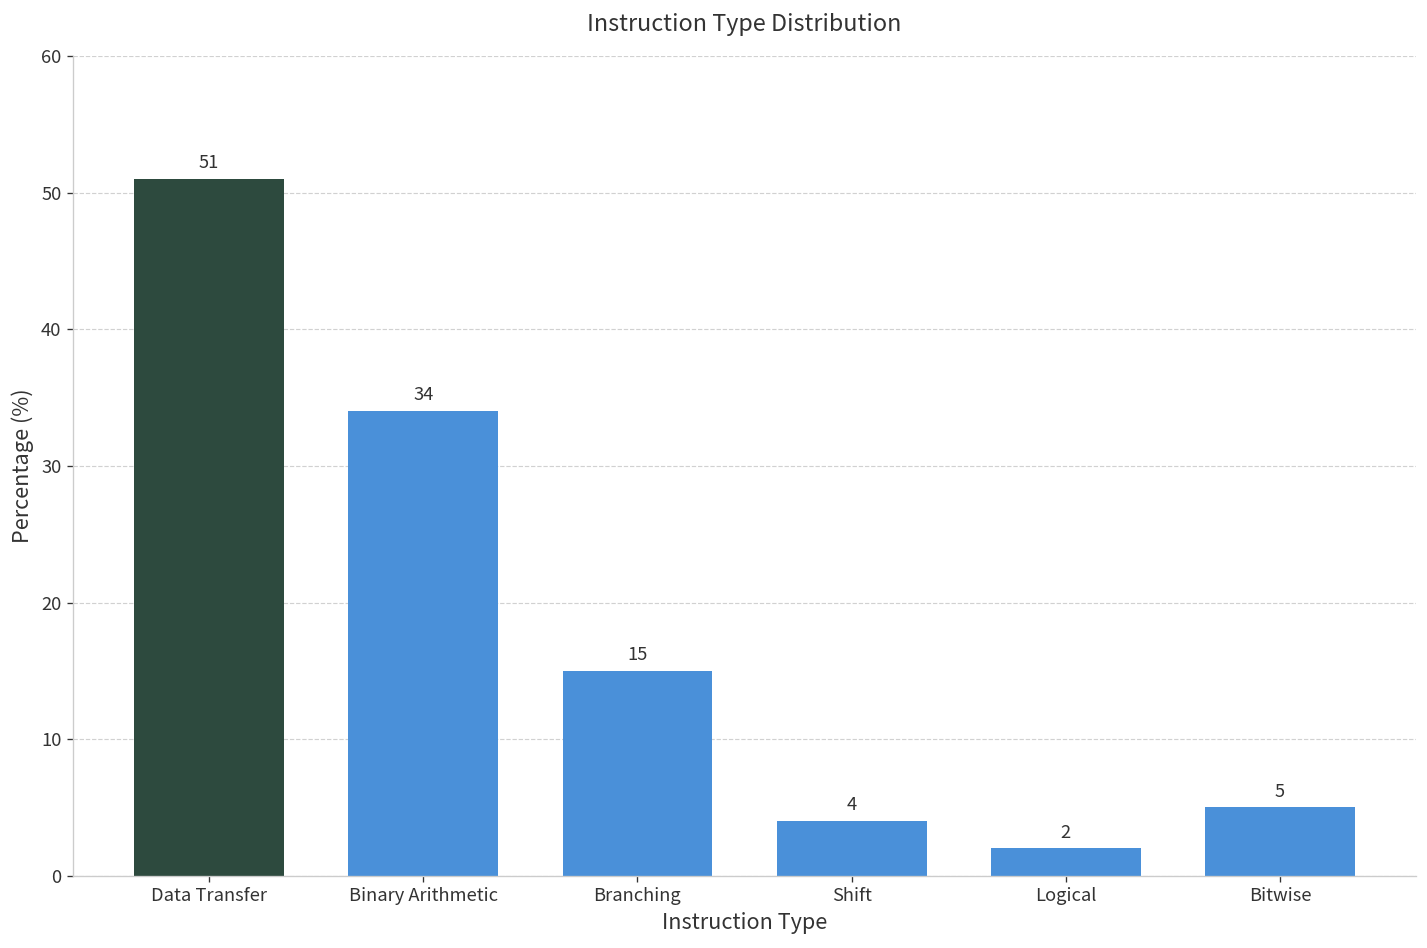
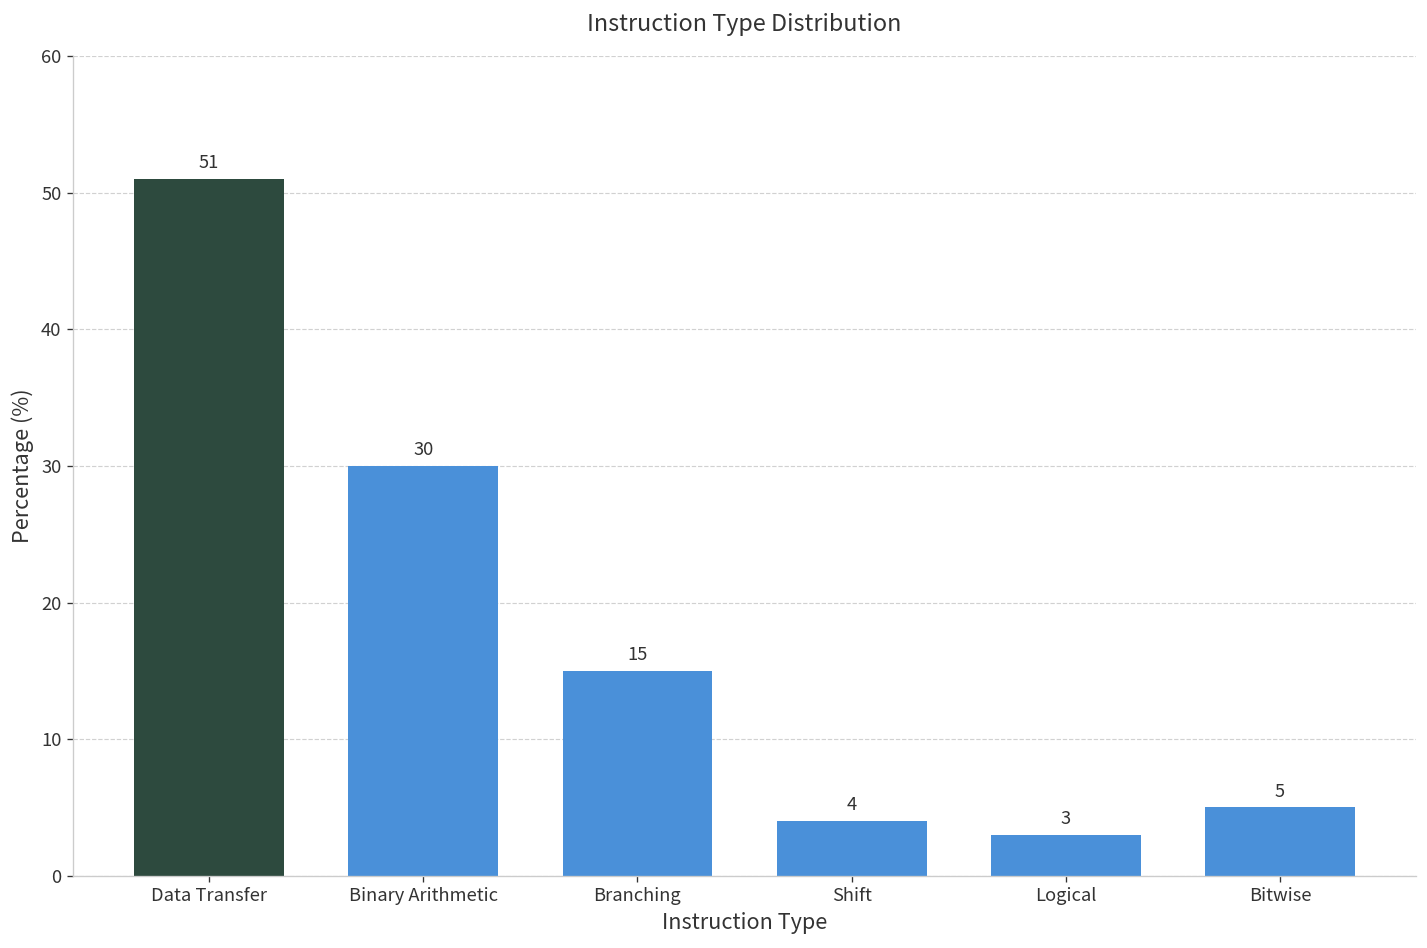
  {
    "Data Transfer": 51,
-   "Binary Arithmetic": 34,
+   "Binary Arithmetic": 30,
    "Branching": 15,
    "Shift": 4,
-   "Logical": 2,
+   "Logical": 3,
    "Bitwise": 5
  }
